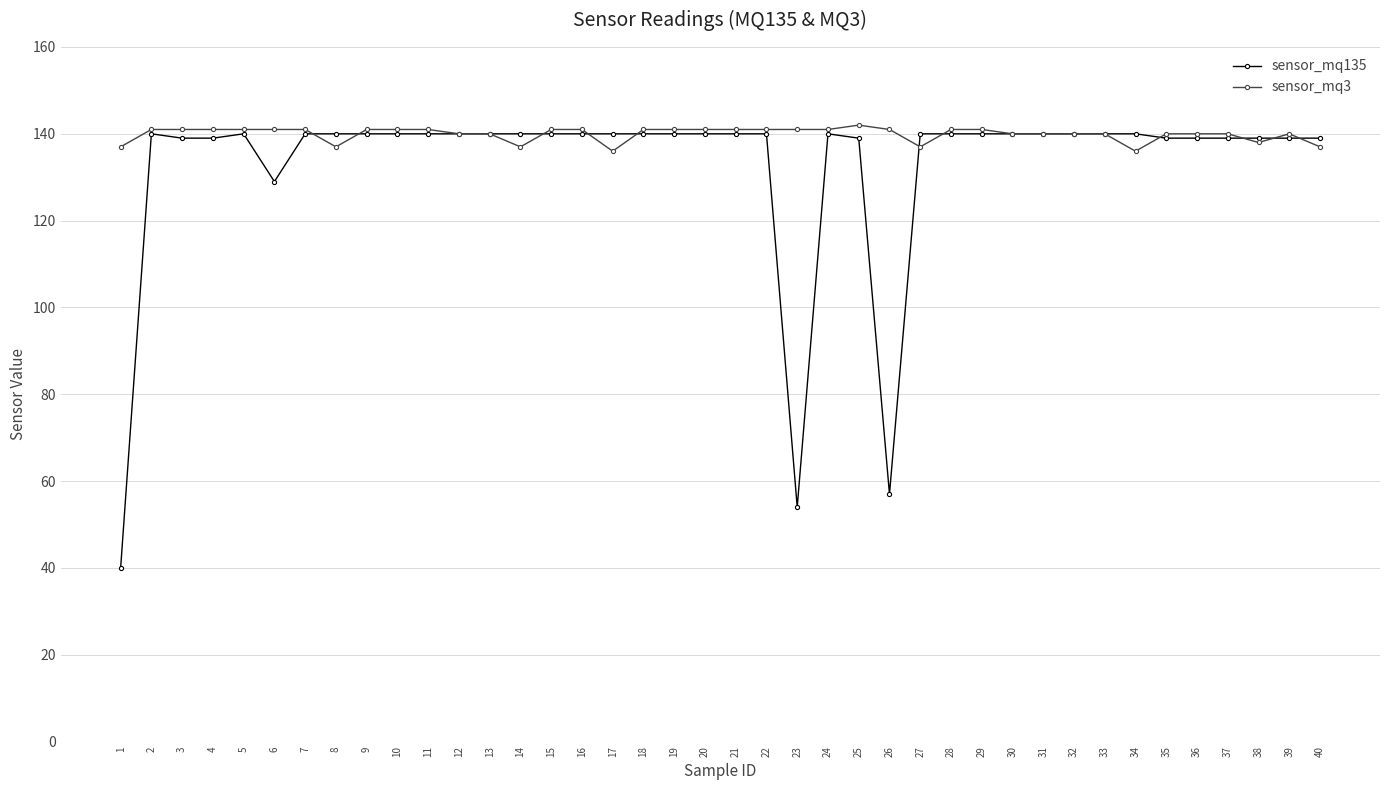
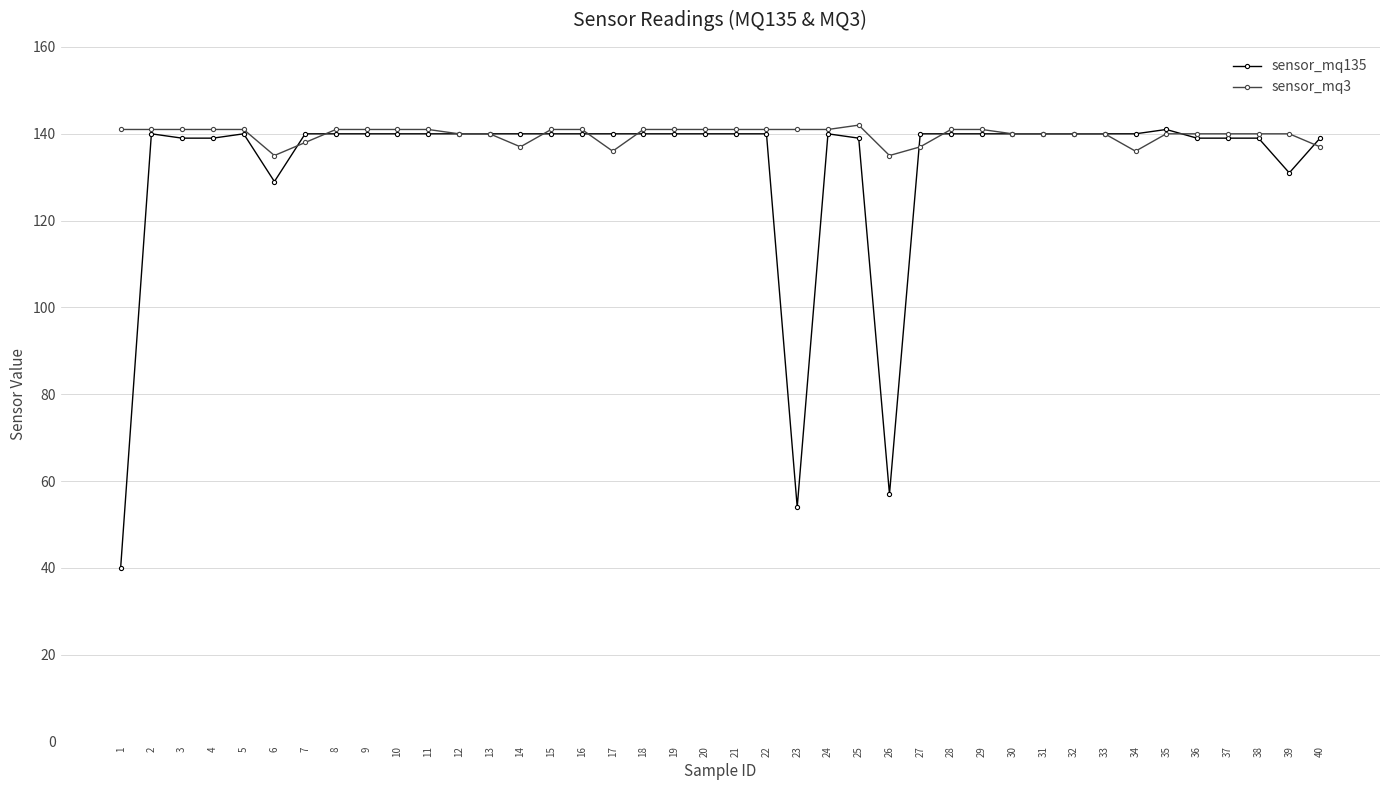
  {
    "sensor_mq135": {
      "1": 40,
      "2": 140,
      "3": 139,
      "4": 139,
      "5": 140,
      "6": 129,
      "7": 140,
      "8": 140,
      "9": 140,
      "10": 140,
      "11": 140,
      "14": 140,
      "15": 140,
      "16": 140,
      "17": 140,
      "18": 140,
      "19": 140,
      "20": 140,
      "21": 140,
      "22": 140,
      "23": 54,
      "24": 140,
      "25": 139,
      "26": 57,
      "27": 140,
      "28": 140,
      "29": 140,
      "34": 140,
-     "35": 139,
+     "35": 141,
      "36": 139,
      "37": 139,
      "38": 139,
-     "39": 139,
+     "39": 131,
      "40": 139
    },
    "sensor_mq3": {
-     "1": 137,
+     "1": 141,
      "2": 141,
      "3": 141,
      "4": 141,
      "5": 141,
-     "6": 141,
-     "7": 141,
-     "8": 137,
+     "6": 135,
+     "7": 138,
+     "8": 141,
      "9": 141,
      "10": 141,
      "11": 141,
      "14": 137,
      "15": 141,
      "16": 141,
      "17": 136,
      "18": 141,
      "19": 141,
      "20": 141,
      "21": 141,
      "22": 141,
      "23": 141,
      "24": 141,
      "25": 142,
-     "26": 141,
+     "26": 135,
      "27": 137,
      "28": 141,
      "29": 141,
      "34": 136,
      "35": 140,
      "36": 140,
      "37": 140,
-     "38": 138,
+     "38": 140,
      "39": 140,
      "40": 137
    }
  }
